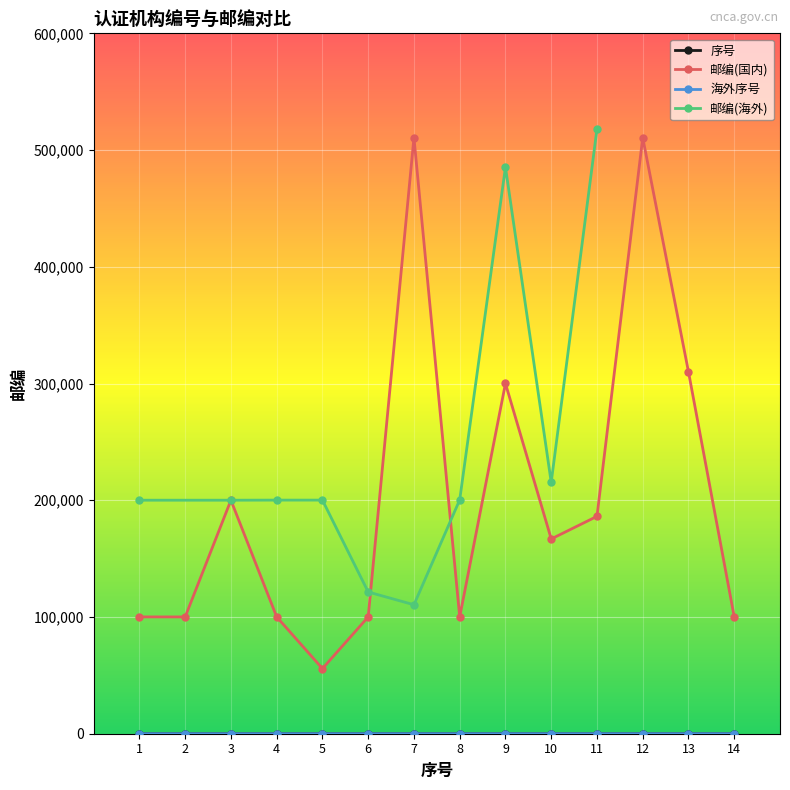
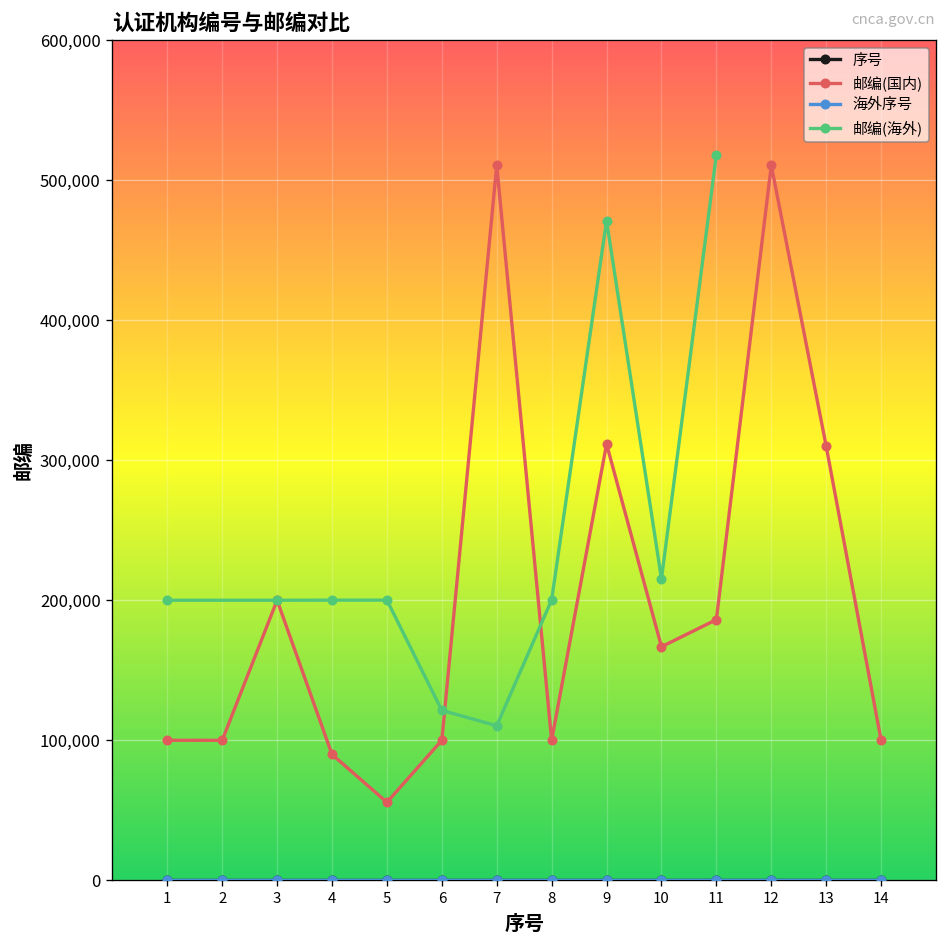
  {
    "海外序号": {
      "1": "0",
      "2": "0",
      "3": "0",
      "4": "0",
      "5": "0",
      "6": "0",
      "7": "0",
      "8": "0",
      "9": "0",
      "10": "0",
      "11": "0",
      "12": "0",
      "13": "0",
      "14": "0"
    },
    "邮编(国内)": {
      "1": "100,000",
      "2": "100,000",
-     "4": "100,000",
+     "4": "90,000",
      "5": "56,000",
      "6": "100,000",
      "7": "511,000",
      "8": "100,000",
-     "9": "300,000",
+     "9": "312,000",
      "10": "167,000",
      "11": "186,000",
      "12": "511,000",
      "13": "310,000",
      "14": "100,000"
    },
    "邮编(海外)": {
      "1": "200,000",
      "4": "200,000",
      "5": "200,000",
      "6": "121,000",
      "7": "110,000",
      "8": "200,000",
-     "9": "485,000",
+     "9": "471,000",
      "10": "215,000",
      "11": "518,000"
    }
  }
